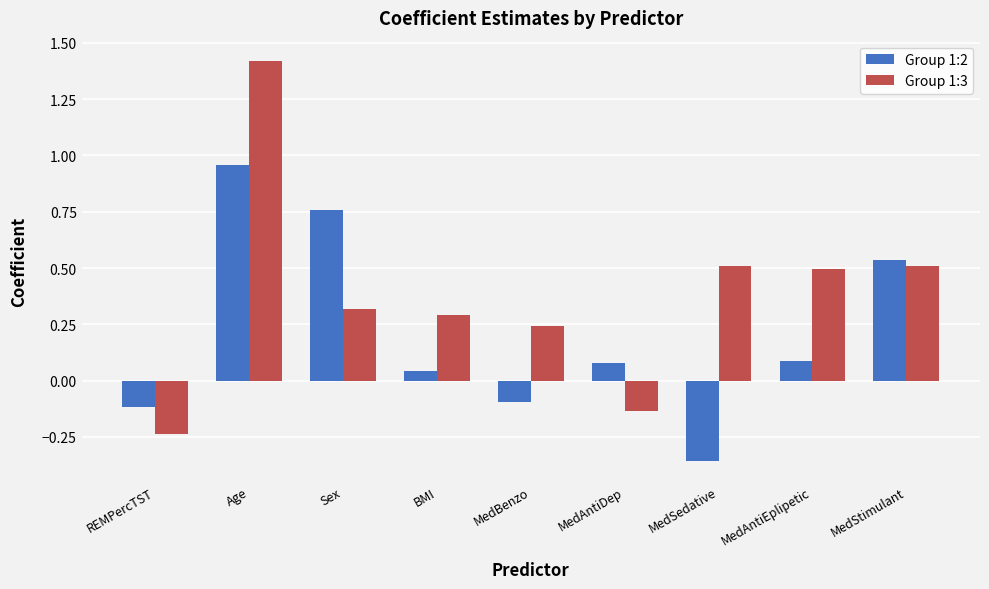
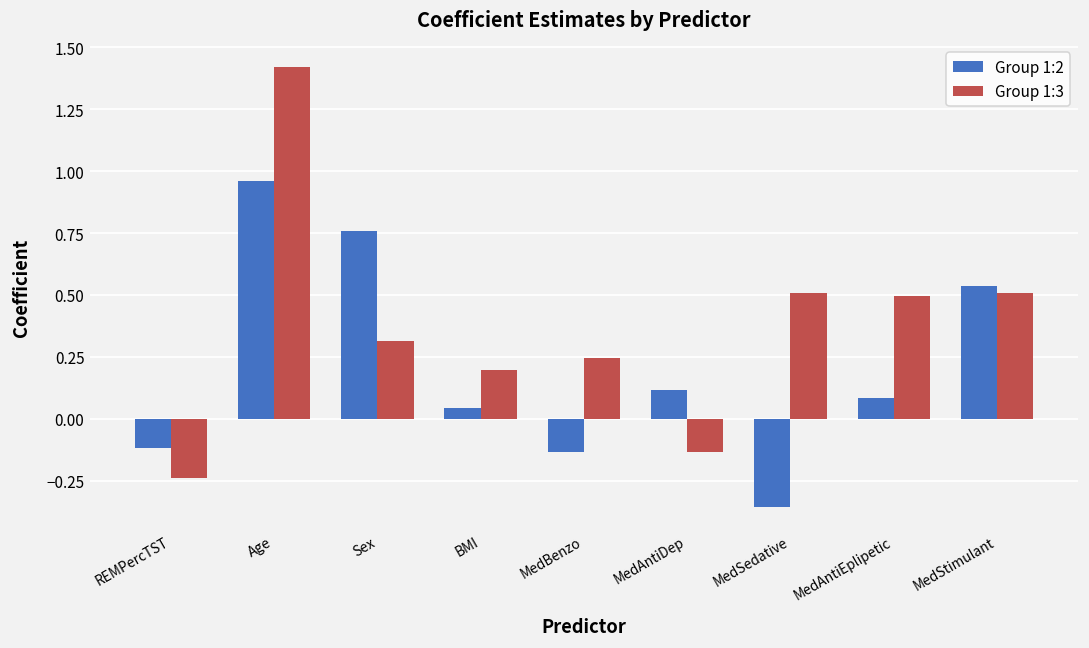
  {
    "Group 1:2": {
      "REMPercTST": -0.12,
      "Age": 0.96,
      "Sex": 0.76,
      "BMI": 0.04,
-     "MedBenzo": -0.10,
-     "MedAntiDep": 0.08,
+     "MedBenzo": -0.13,
+     "MedAntiDep": 0.11,
      "MedSedative": -0.36,
      "MedAntiEplipetic": 0.09,
      "MedStimulant": 0.54
    },
    "Group 1:3": {
      "REMPercTST": -0.24,
      "Age": 1.42,
      "Sex": 0.32,
-     "BMI": 0.29,
+     "BMI": 0.20,
      "MedBenzo": 0.24,
      "MedAntiDep": -0.14,
      "MedSedative": 0.51,
      "MedAntiEplipetic": 0.50,
      "MedStimulant": 0.51
    }
  }
